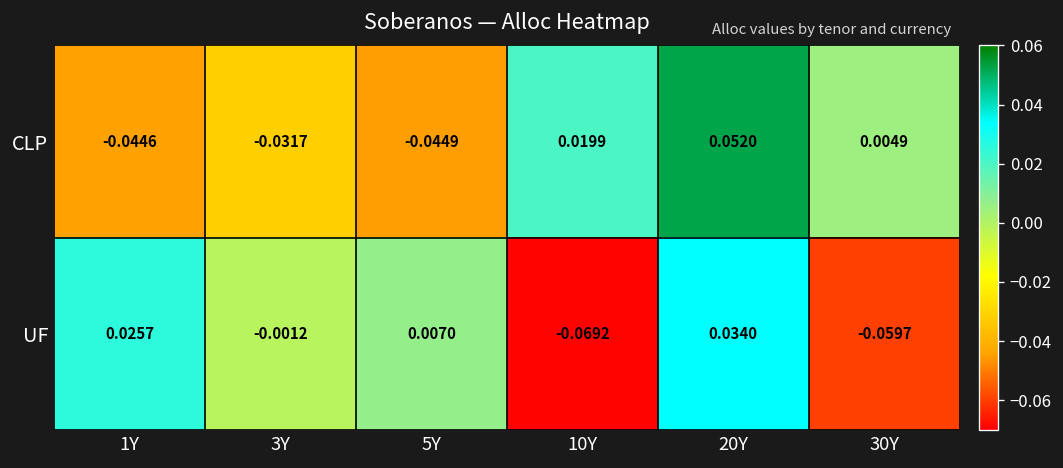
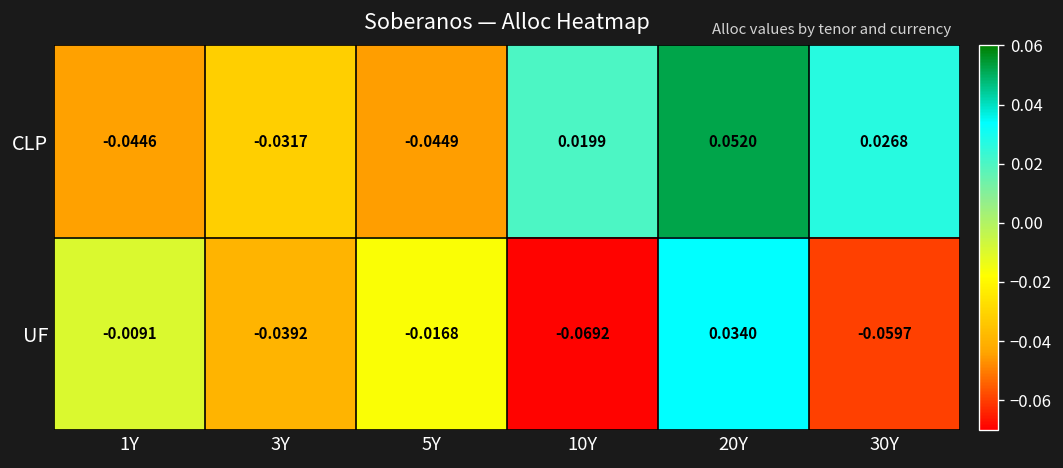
  {
    "CLP": {
      "1Y": -0.0446,
      "3Y": -0.0317,
      "5Y": -0.0449,
      "10Y": 0.0199,
      "20Y": 0.0520,
-     "30Y": 0.0049
+     "30Y": 0.0268
    },
    "UF": {
-     "1Y": 0.0257,
-     "3Y": -0.0012,
-     "5Y": 0.0070,
+     "1Y": -0.0091,
+     "3Y": -0.0392,
+     "5Y": -0.0168,
      "10Y": -0.0692,
      "20Y": 0.0340,
      "30Y": -0.0597
    }
  }
